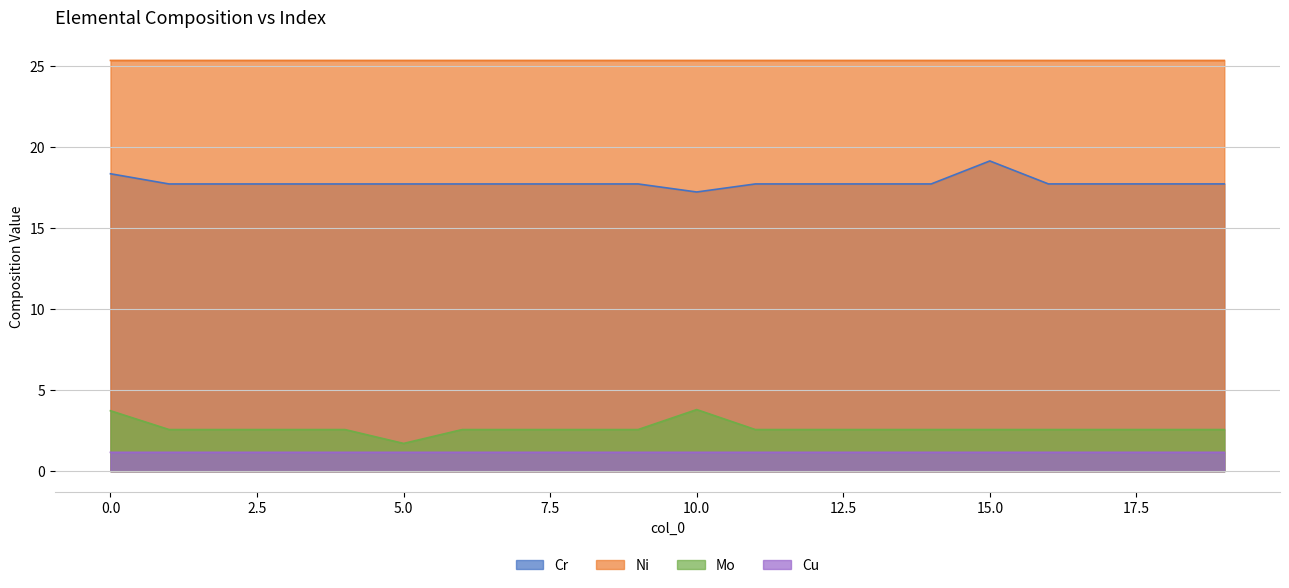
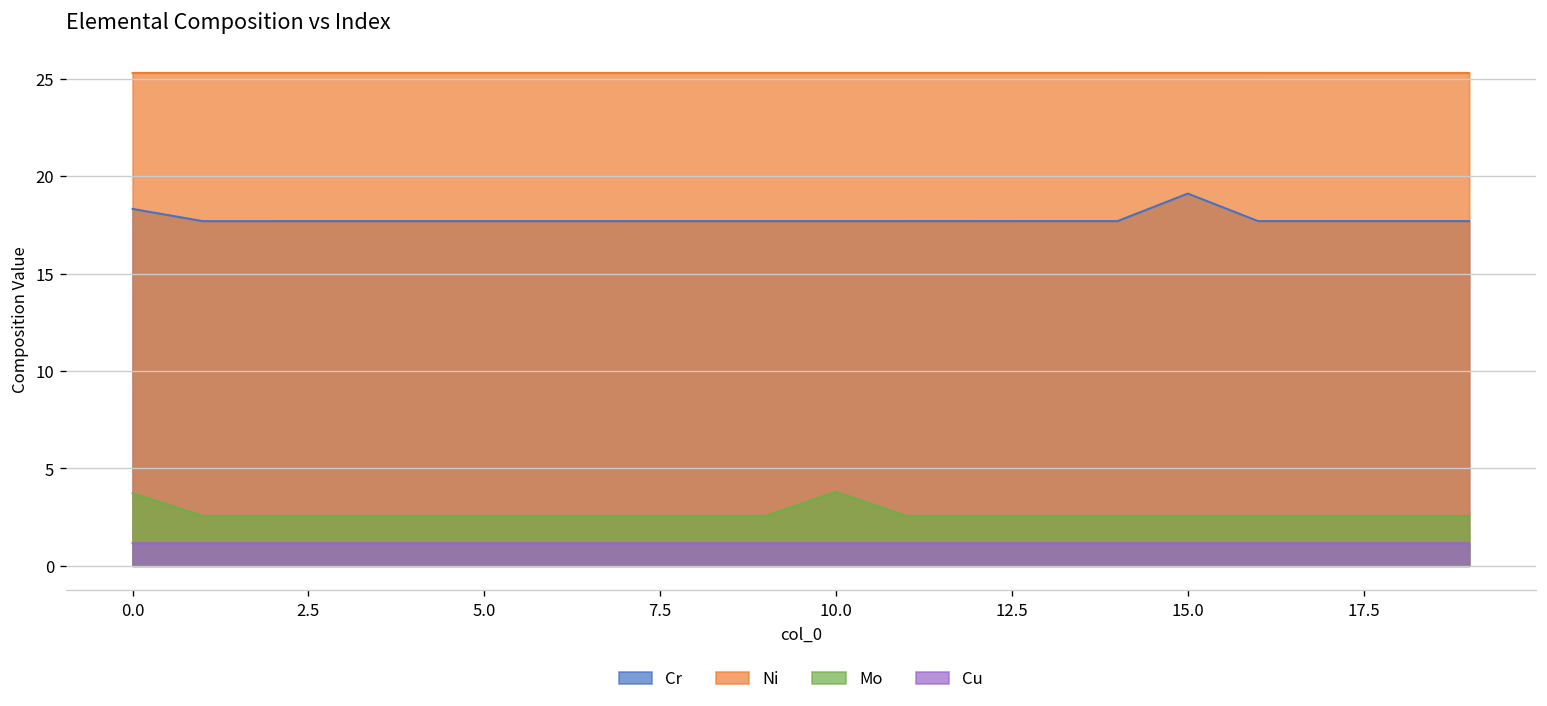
  {
    "Cr": {
      "0.0": 18.3,
      "5.0": 17.7,
-     "10.0": 17.2,
+     "10.0": 17.7,
      "15.0": 19.1
    },
    "Ni": {
      "0.0": 25.3,
      "5.0": 25.3,
      "10.0": 25.3,
      "15.0": 25.3
    },
    "Mo": {
      "0.0": 3.7,
-     "5.0": 1.7,
+     "5.0": 2.6,
      "10.0": 3.8,
      "15.0": 2.6
    },
    "Cu": {
      "0.0": 1.2,
      "5.0": 1.2,
      "10.0": 1.2,
      "15.0": 1.2
    }
  }
